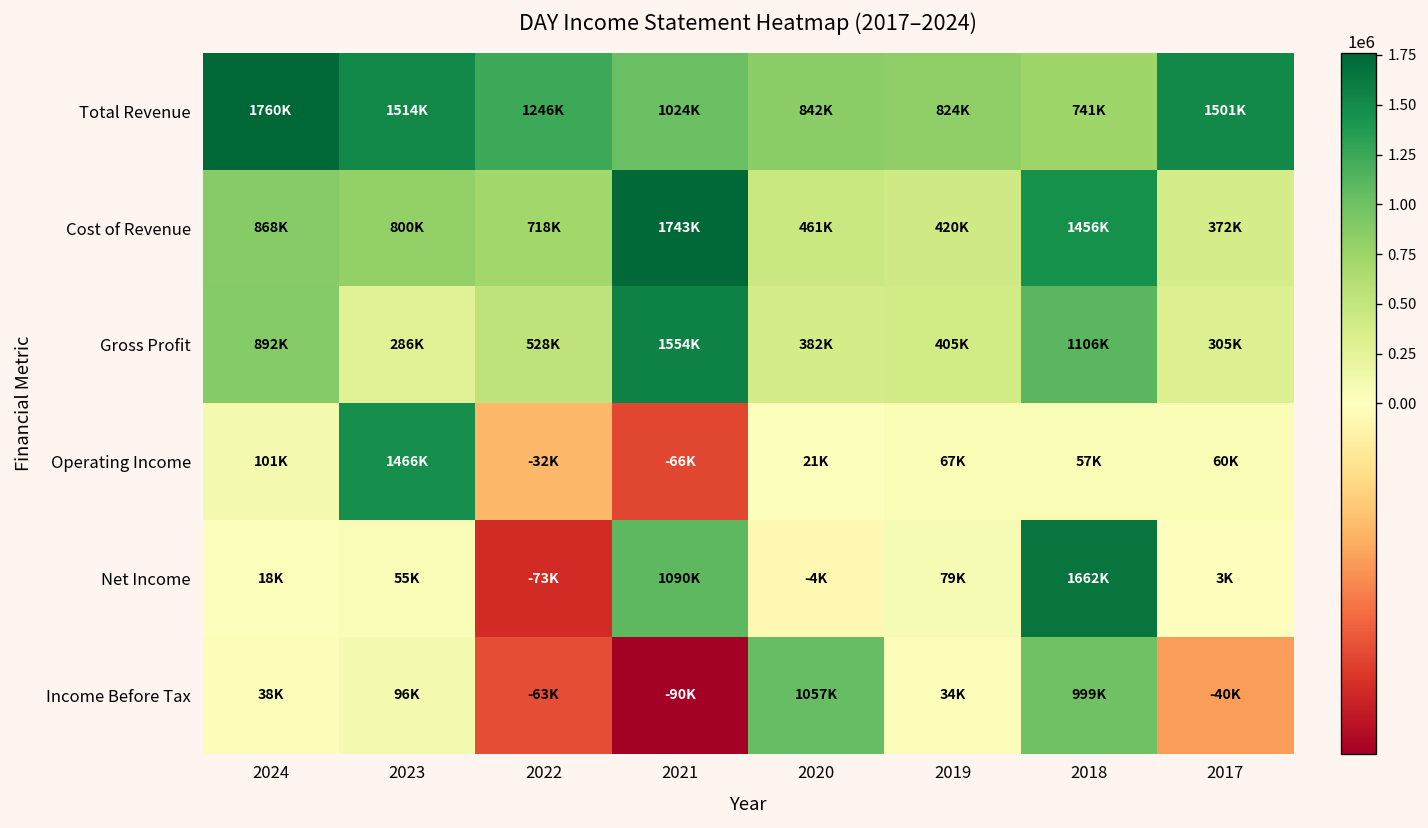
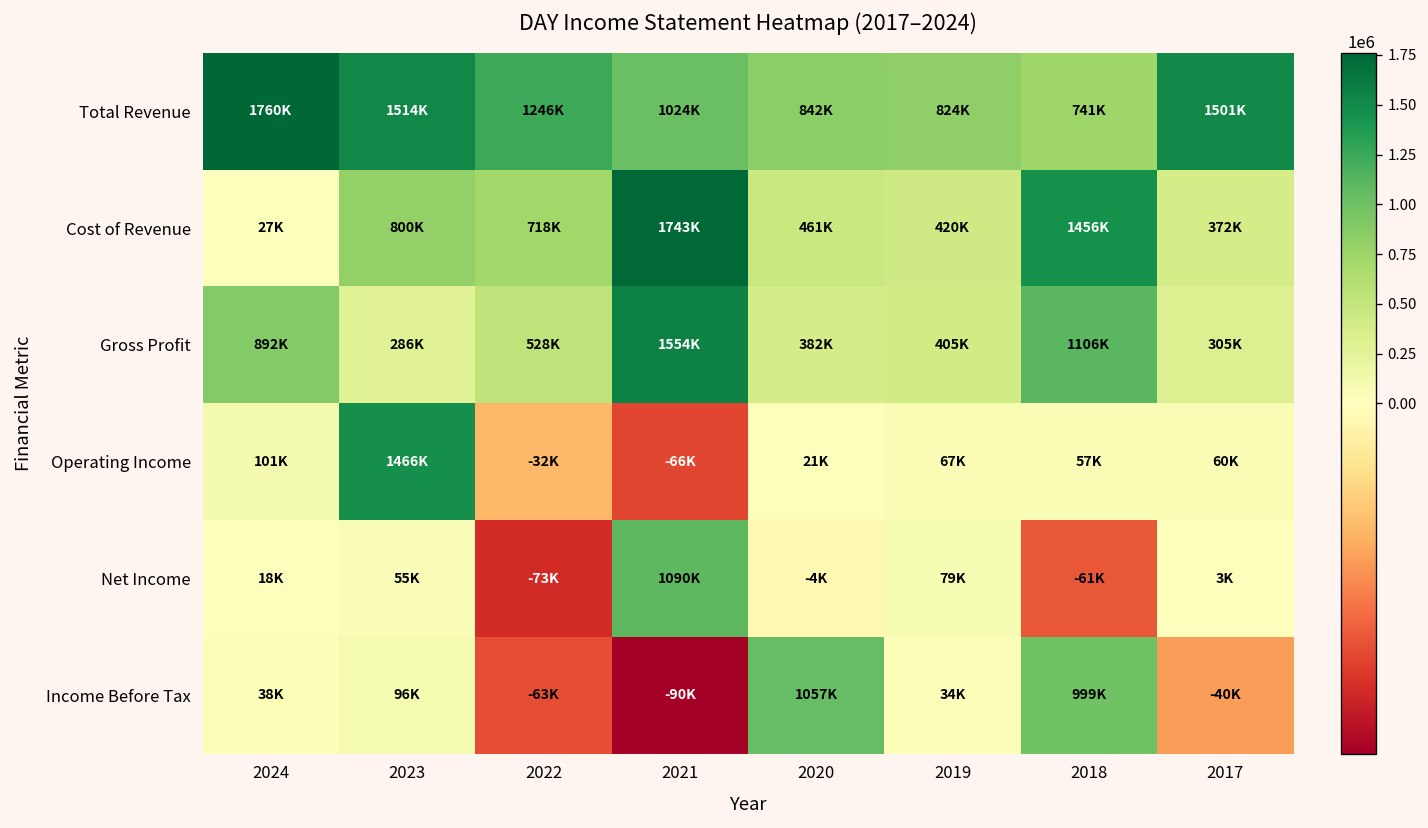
  {
    "Total Revenue": {
      "2024": "1760K",
      "2023": "1514K",
      "2022": "1246K",
      "2021": "1024K",
      "2020": "842K",
      "2019": "824K",
      "2018": "741K",
      "2017": "1501K"
    },
    "Cost of Revenue": {
-     "2024": "868K",
+     "2024": "27K",
      "2023": "800K",
      "2022": "718K",
      "2021": "1743K",
      "2020": "461K",
      "2019": "420K",
      "2018": "1456K",
      "2017": "372K"
    },
    "Gross Profit": {
      "2024": "892K",
      "2023": "286K",
      "2022": "528K",
      "2021": "1554K",
      "2020": "382K",
      "2019": "405K",
      "2018": "1106K",
      "2017": "305K"
    },
    "Operating Income": {
      "2024": "101K",
      "2023": "1466K",
      "2022": "-32K",
      "2021": "-66K",
      "2020": "21K",
      "2019": "67K",
      "2018": "57K",
      "2017": "60K"
    },
    "Net Income": {
      "2024": "18K",
      "2023": "55K",
      "2022": "-73K",
      "2021": "1090K",
      "2020": "-4K",
      "2019": "79K",
-     "2018": "1662K",
+     "2018": "-61K",
      "2017": "3K"
    },
    "Income Before Tax": {
      "2024": "38K",
      "2023": "96K",
      "2022": "-63K",
      "2021": "-90K",
      "2020": "1057K",
      "2019": "34K",
      "2018": "999K",
      "2017": "-40K"
    }
  }
